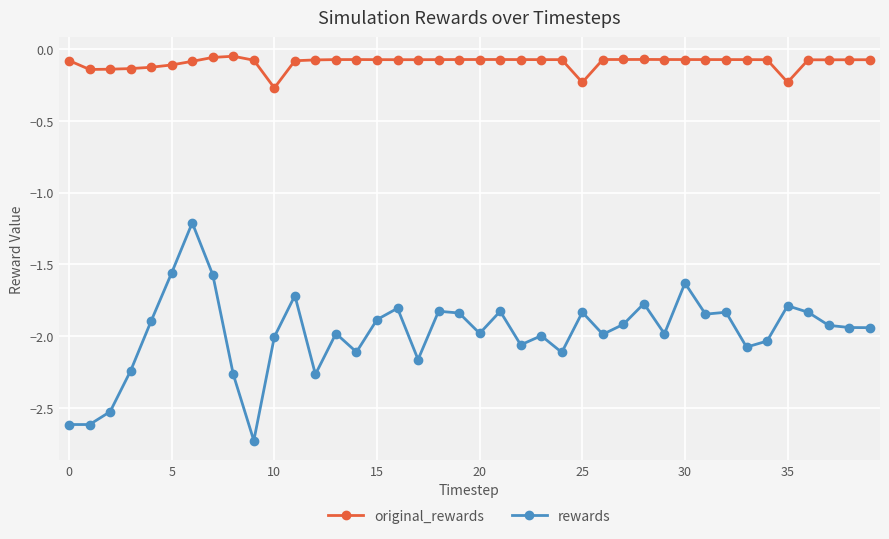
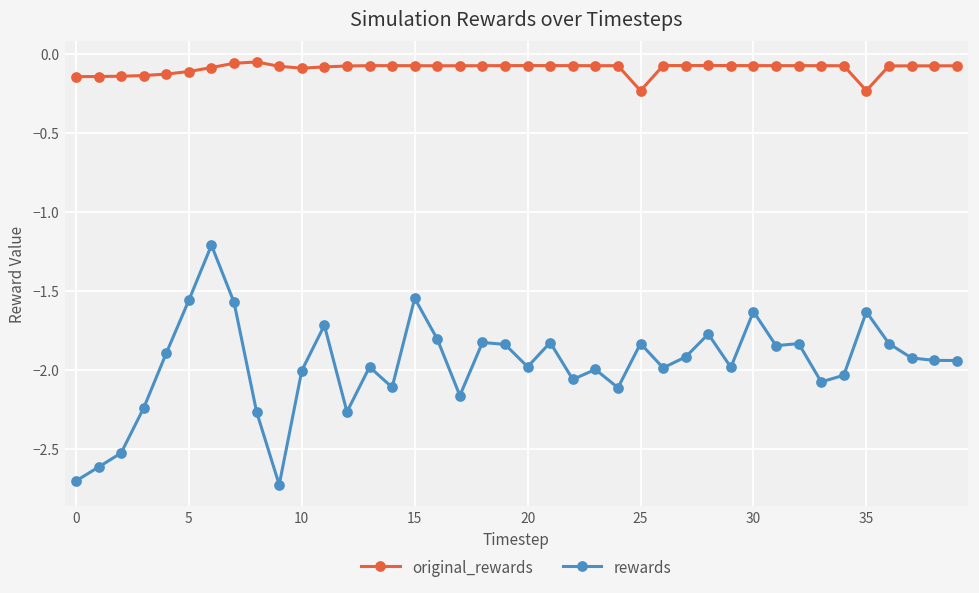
  {
    "original_rewards": {
-     "0": -0.08,
+     "0": -0.14,
      "5": -0.11,
-     "10": -0.27,
+     "10": -0.09,
      "15": -0.07,
      "20": -0.07,
      "25": -0.23,
      "30": -0.07,
      "35": -0.23
    },
    "rewards": {
-     "0": -2.61,
+     "0": -2.70,
      "5": -1.56,
      "10": -2.00,
-     "15": -1.88,
+     "15": -1.55,
      "20": -1.98,
      "25": -1.83,
      "30": -1.63,
-     "35": -1.79
+     "35": -1.63
    }
  }
